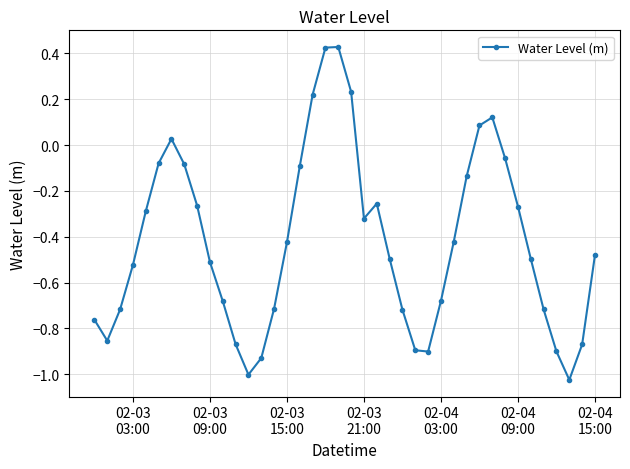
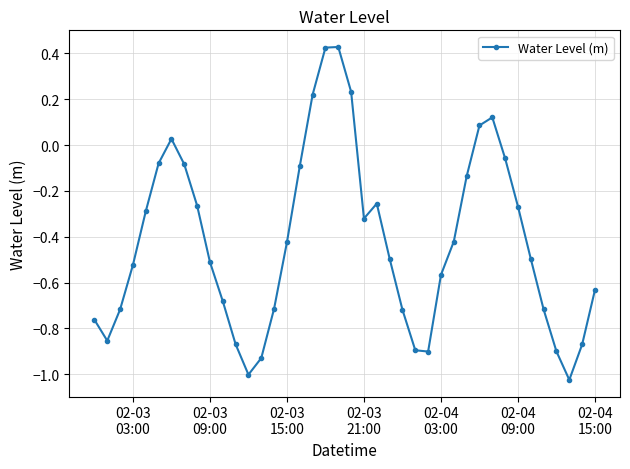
  {
    "02-03 03:00": -0.52,
    "02-03 09:00": -0.51,
    "02-03 15:00": -0.42,
    "02-03 21:00": -0.32,
-   "02-04 03:00": -0.68,
+   "02-04 03:00": -0.57,
    "02-04 09:00": -0.27,
-   "02-04 15:00": -0.48
+   "02-04 15:00": -0.63
  }
